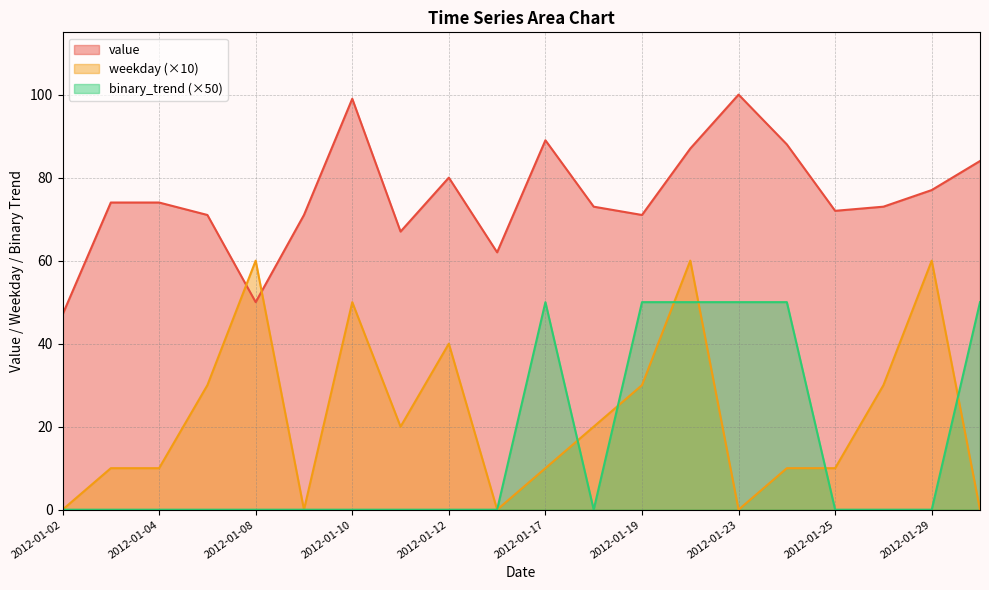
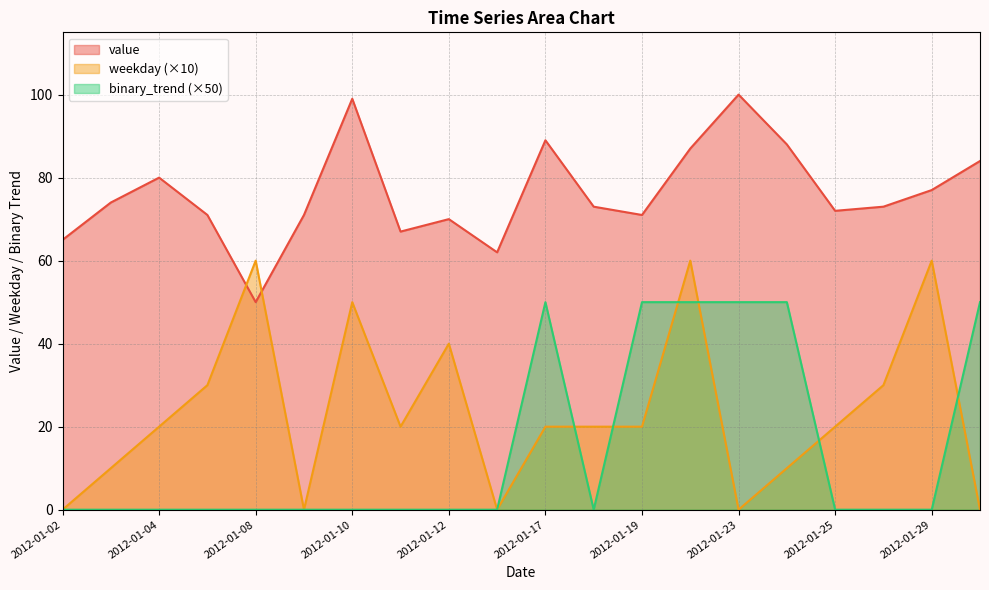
  {
    "value": {
-     "2012-01-02": 47,
-     "2012-01-04": 74,
+     "2012-01-02": 65,
+     "2012-01-04": 80,
      "2012-01-08": 50,
      "2012-01-10": 99,
-     "2012-01-12": 80,
+     "2012-01-12": 70,
      "2012-01-17": 89,
      "2012-01-19": 71,
      "2012-01-23": 100,
      "2012-01-25": 72,
      "2012-01-29": 77
    },
    "weekday (×10)": {
-     "2012-01-04": 10,
+     "2012-01-04": 20,
      "2012-01-08": 60,
      "2012-01-10": 50,
      "2012-01-12": 40,
-     "2012-01-17": 10,
-     "2012-01-19": 30,
+     "2012-01-17": 20,
+     "2012-01-19": 20,
      "2012-01-23": 0,
-     "2012-01-25": 10,
+     "2012-01-25": 20,
      "2012-01-29": 60
    },
    "binary_trend (×50)": {
      "2012-01-04": 0,
      "2012-01-08": 0,
      "2012-01-10": 0,
      "2012-01-12": 0,
      "2012-01-17": 50,
      "2012-01-19": 50,
      "2012-01-23": 50,
      "2012-01-25": 0,
      "2012-01-29": 0
    }
  }
